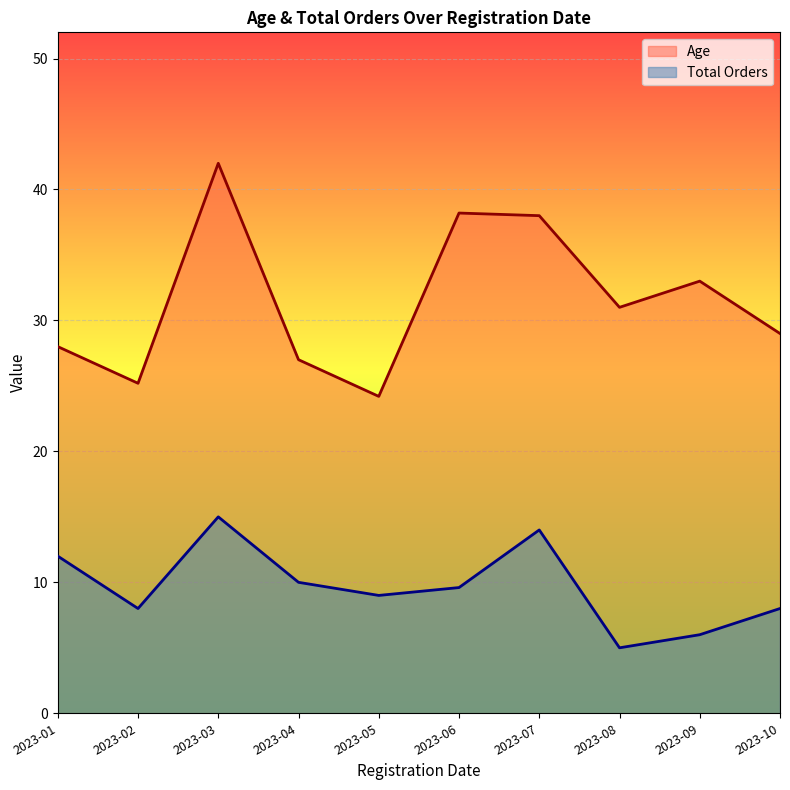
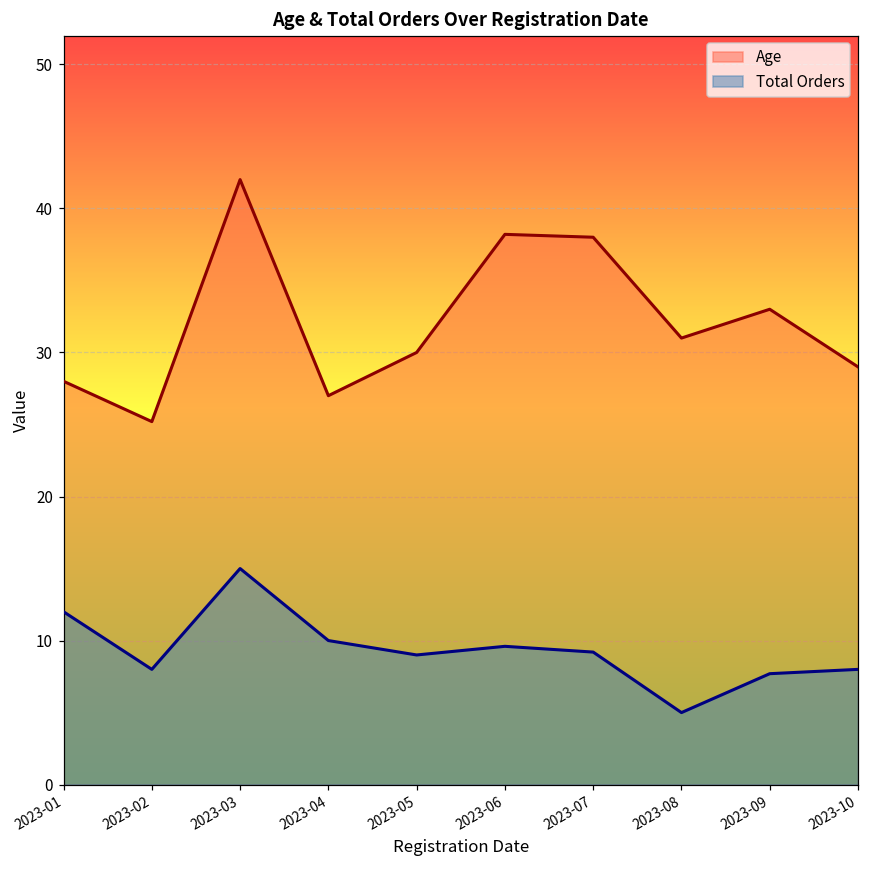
  {
    "Age": {
      "2023-01": 28.0,
      "2023-02": 25.2,
      "2023-03": 42.0,
      "2023-04": 27.0,
-     "2023-05": 24.2,
+     "2023-05": 30.0,
      "2023-06": 38.2,
      "2023-07": 38.0,
      "2023-08": 31.0,
      "2023-09": 33.0,
      "2023-10": 29.0
    },
    "Total Orders": {
      "2023-01": 12.0,
      "2023-02": 8.0,
      "2023-03": 15.0,
      "2023-04": 10.0,
      "2023-05": 9.0,
      "2023-06": 9.6,
-     "2023-07": 14.0,
+     "2023-07": 9.2,
      "2023-08": 5.0,
-     "2023-09": 6.0,
+     "2023-09": 7.7,
      "2023-10": 8.0
    }
  }
